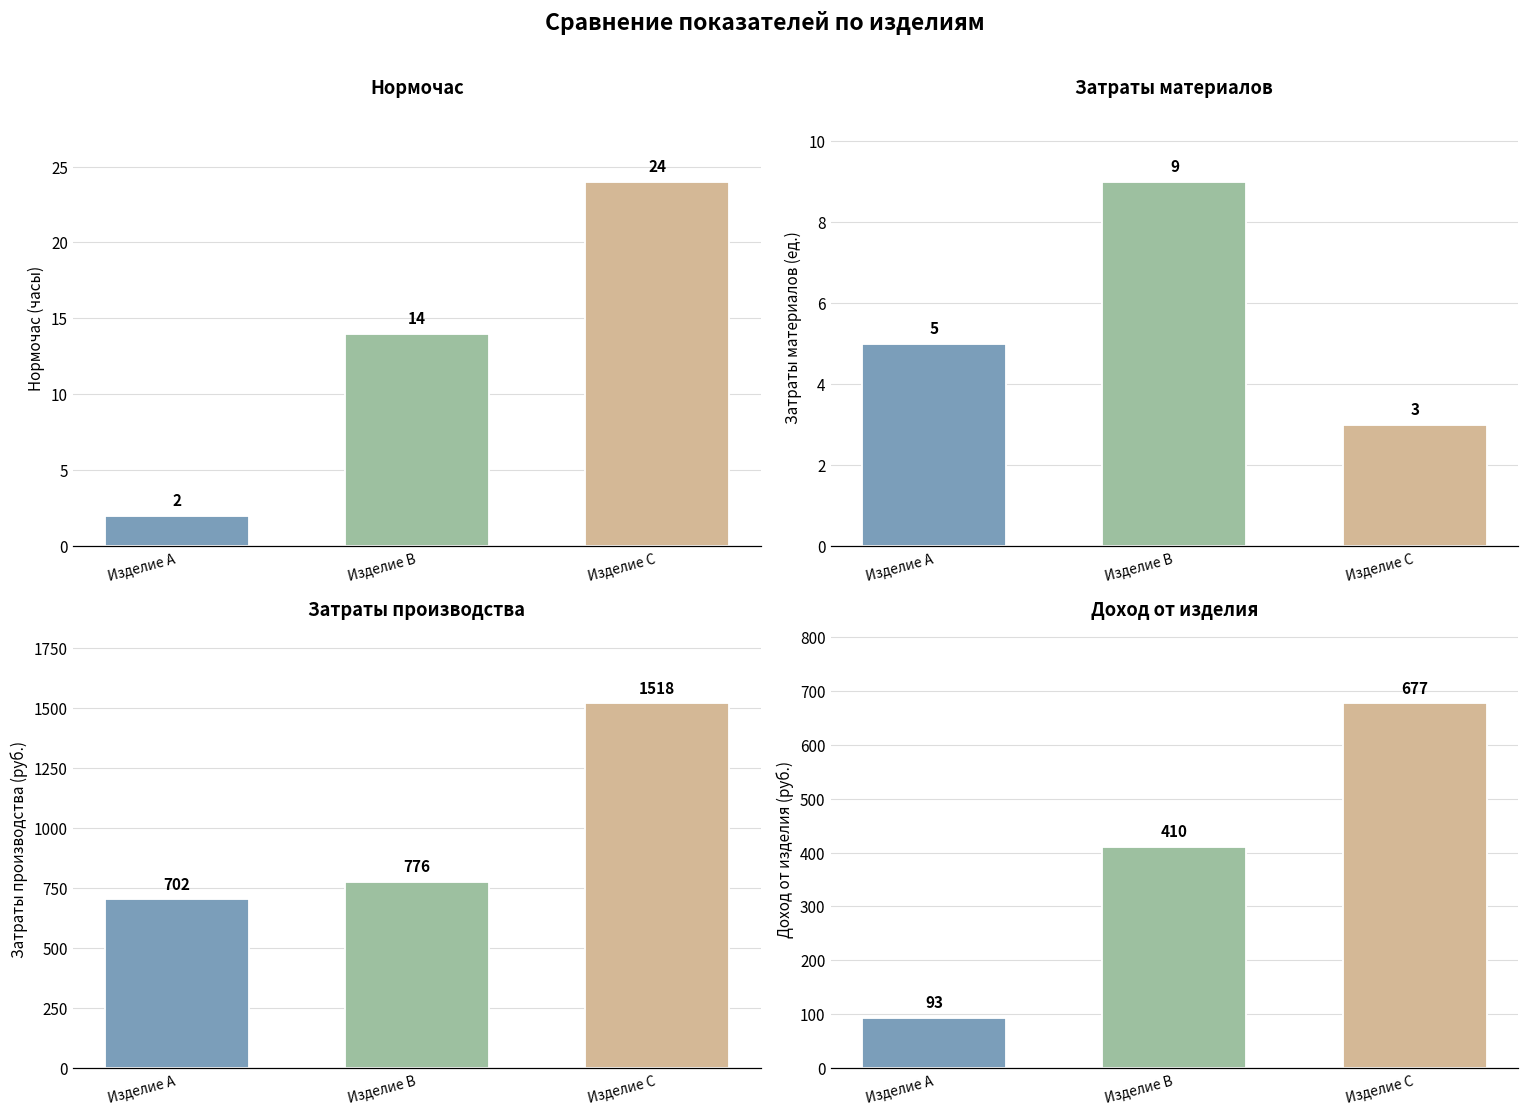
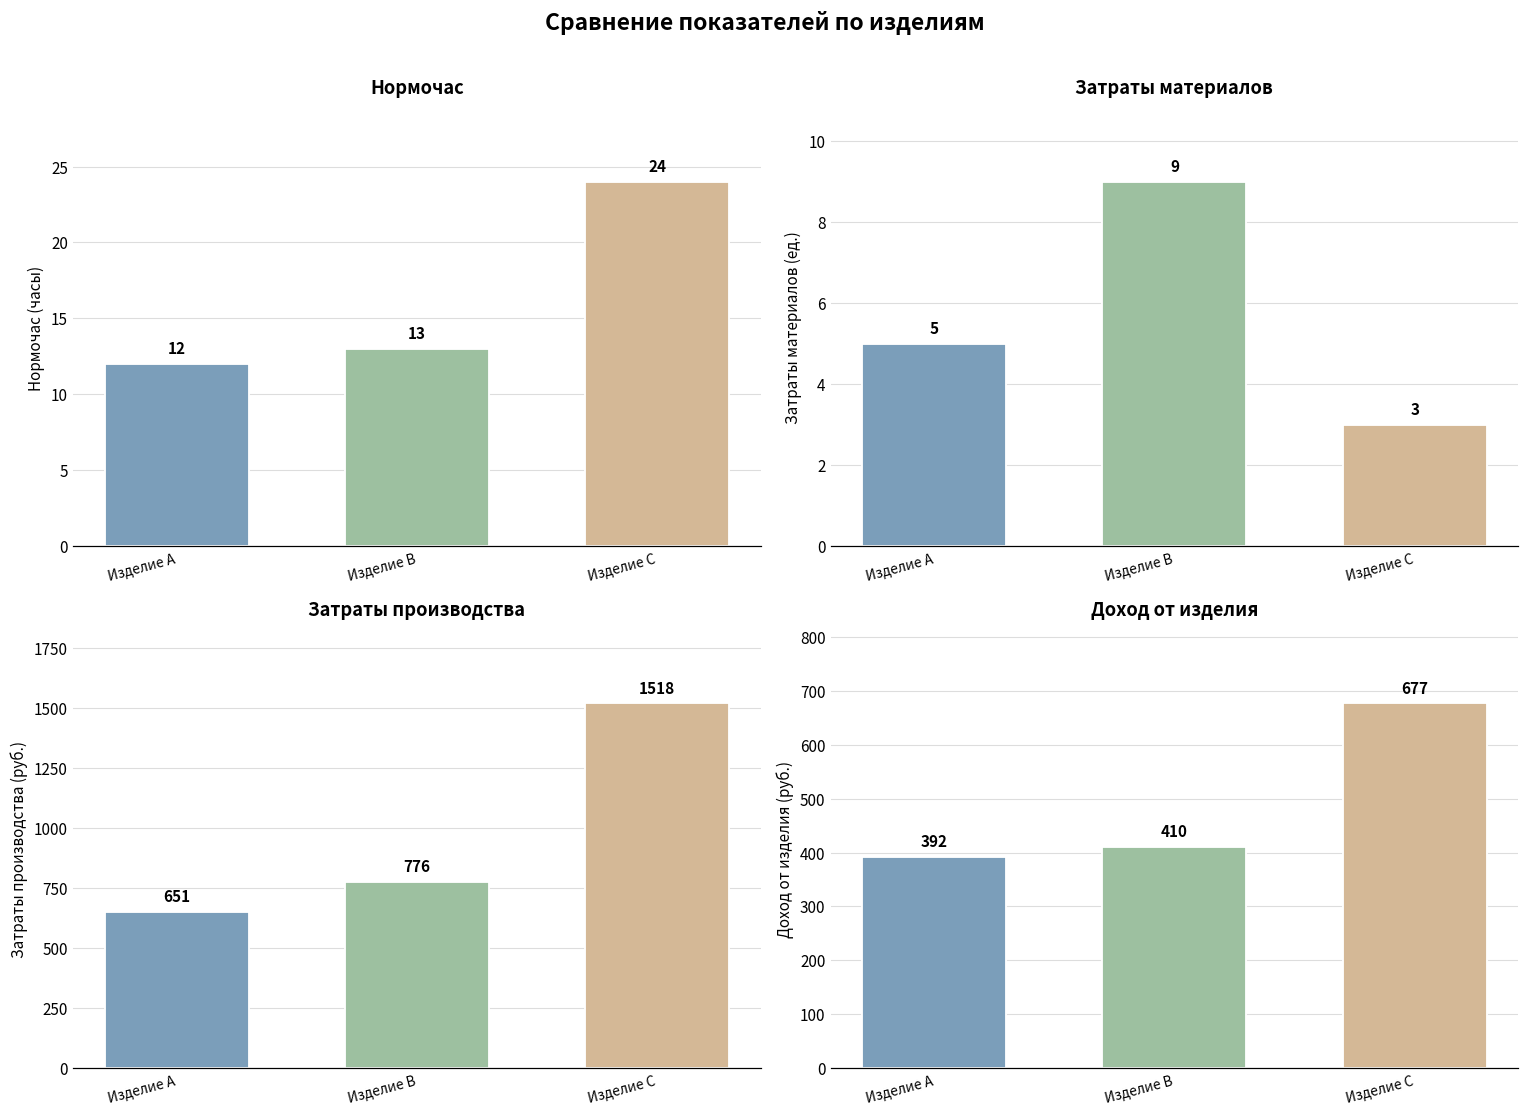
  {
    "Нормочас": {
-     "Изделие A": 2,
-     "Изделие B": 14,
+     "Изделие A": 12,
+     "Изделие B": 13,
      "Изделие C": 24
    },
    "Затраты материалов": {
      "Изделие A": 5,
      "Изделие B": 9,
      "Изделие C": 3
    },
    "Затраты производства": {
-     "Изделие A": 702,
+     "Изделие A": 651,
      "Изделие B": 776,
      "Изделие C": 1518
    },
    "Доход от изделия": {
-     "Изделие A": 93,
+     "Изделие A": 392,
      "Изделие B": 410,
      "Изделие C": 677
    }
  }
